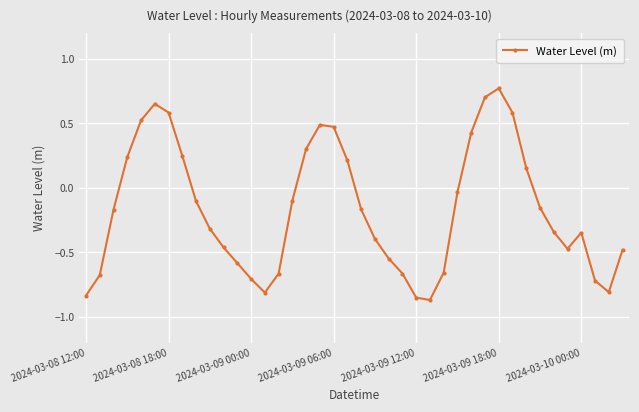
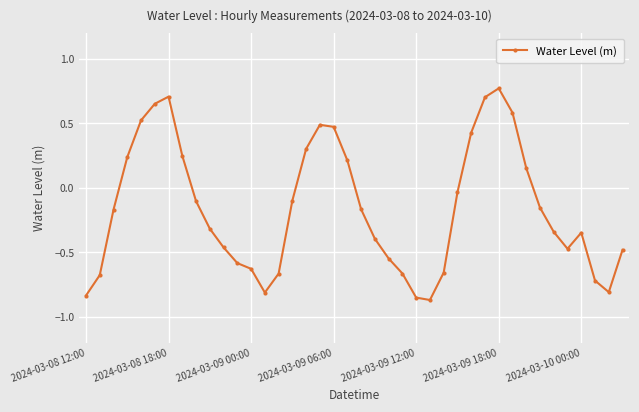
  {
    "2024-03-08 12:00": -0.83,
-   "2024-03-08 18:00": 0.58,
-   "2024-03-09 00:00": -0.71,
+   "2024-03-08 18:00": 0.71,
+   "2024-03-09 00:00": -0.63,
    "2024-03-09 06:00": 0.47,
    "2024-03-09 12:00": -0.85,
    "2024-03-09 18:00": 0.77,
    "2024-03-10 00:00": -0.35
  }
